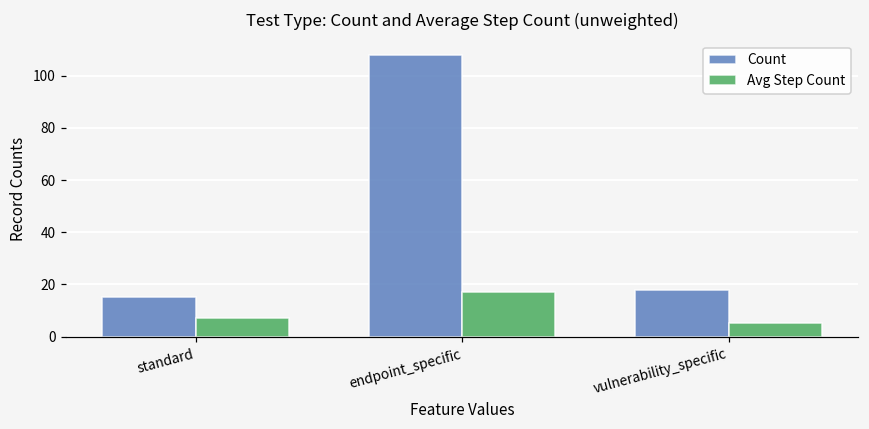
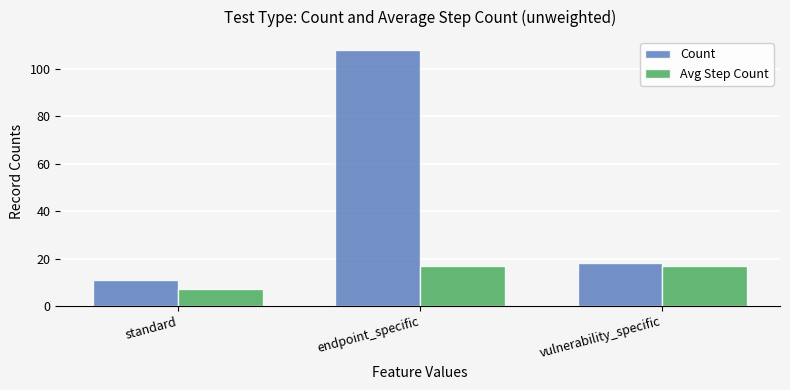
  {
    "Count": {
-     "standard": 15,
+     "standard": 11,
      "endpoint_specific": 108,
      "vulnerability_specific": 18
    },
    "Avg Step Count": {
      "standard": 7,
      "endpoint_specific": 17,
-     "vulnerability_specific": 5
+     "vulnerability_specific": 17
    }
  }
